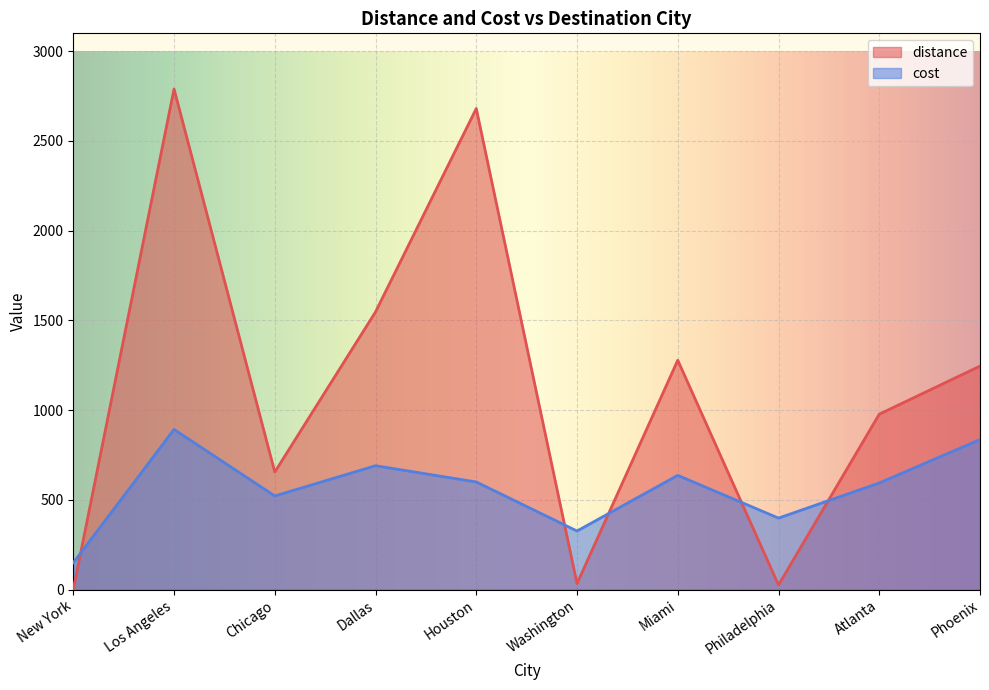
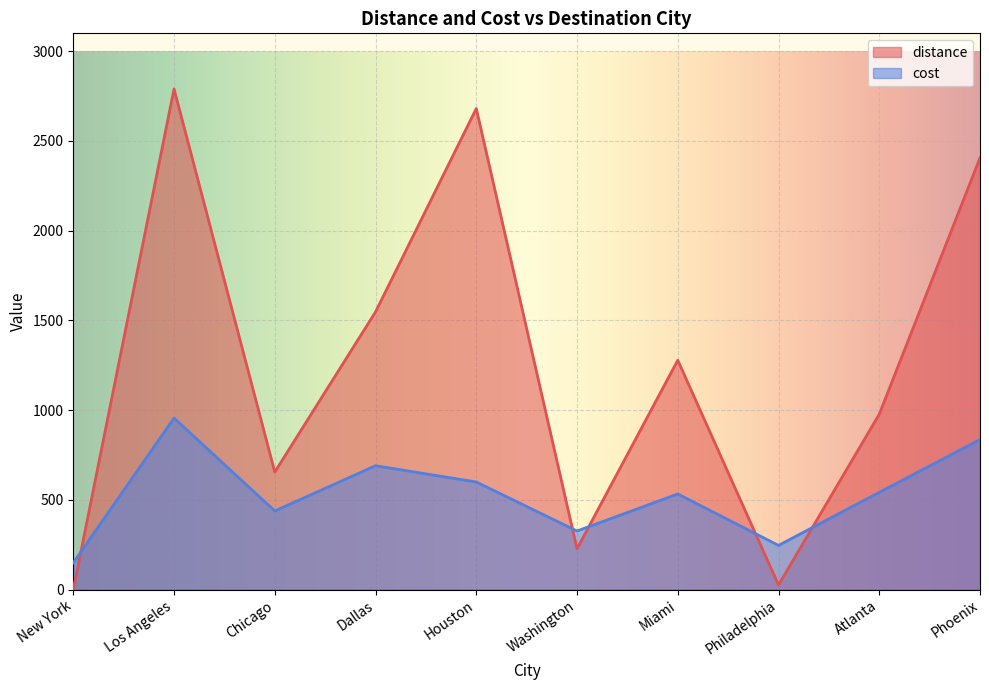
  {
    "distance": {
      "New York": 0,
      "Los Angeles": 2790,
      "Chicago": 650,
      "Dallas": 1550,
      "Houston": 2680,
-     "Washington": 30,
+     "Washington": 230,
      "Miami": 1280,
      "Philadelphia": 30,
      "Atlanta": 980,
-     "Phoenix": 1250
+     "Phoenix": 2410
    },
    "cost": {
      "New York": 150,
-     "Los Angeles": 890,
-     "Chicago": 520,
+     "Los Angeles": 960,
+     "Chicago": 440,
      "Dallas": 690,
      "Houston": 600,
      "Washington": 330,
-     "Miami": 640,
-     "Philadelphia": 400,
-     "Atlanta": 590,
+     "Miami": 530,
+     "Philadelphia": 250,
+     "Atlanta": 540,
      "Phoenix": 840
    }
  }
